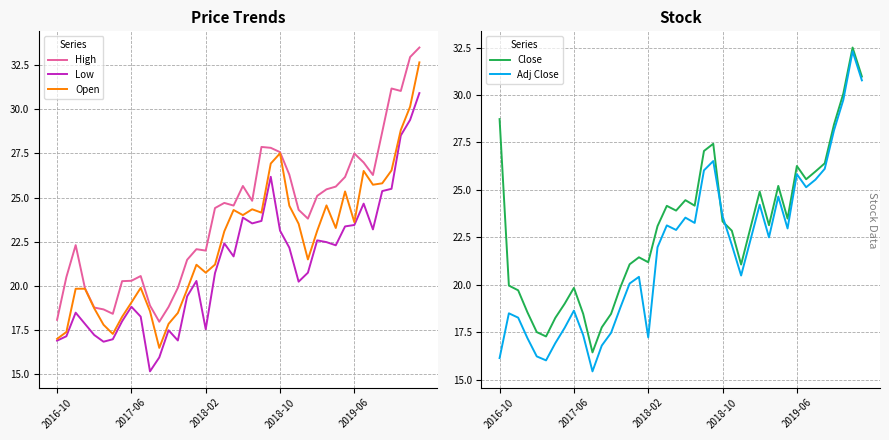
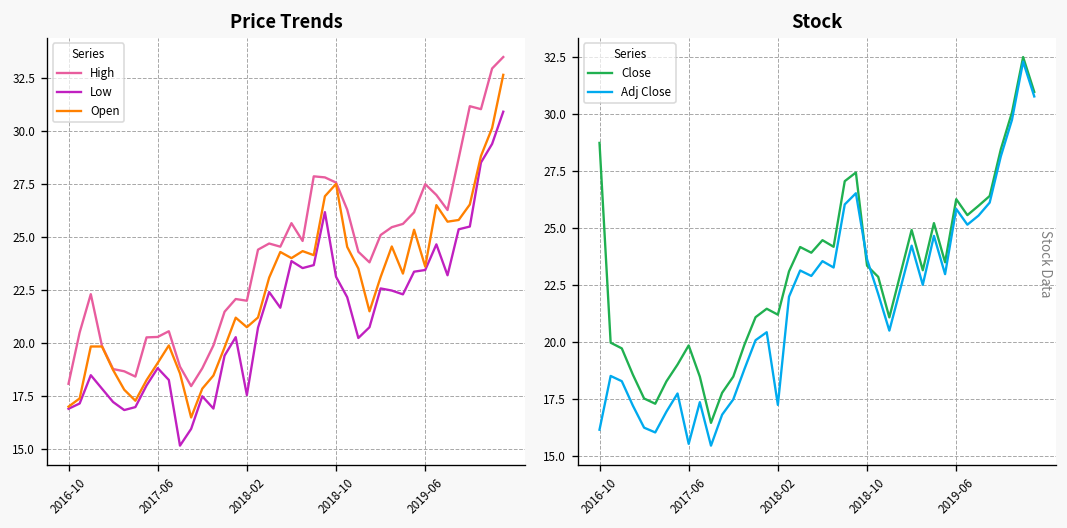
  {
    "Price Trends": {
      "High": {
        "2016-10": 18.1,
        "2017-06": 20.3,
        "2018-02": 22.0,
        "2019-06": 27.5
      },
      "Low": {
        "2017-06": 18.8,
        "2018-02": 17.6,
        "2018-10": 23.1,
        "2019-06": 23.5
      },
      "Open": {
        "2017-06": 19.1,
        "2018-02": 20.8,
        "2019-06": 23.6
      }
    },
    "Stock": {
      "Close": {
        "2016-10": 28.7,
        "2017-06": 19.8,
        "2018-02": 21.2,
        "2018-10": 23.3,
        "2019-06": 26.3
      },
      "Adj Close": {
        "2016-10": 16.1,
-       "2017-06": 18.6,
+       "2017-06": 15.5,
        "2018-02": 17.2,
        "2018-10": 23.6,
        "2019-06": 25.8
      }
    }
  }
